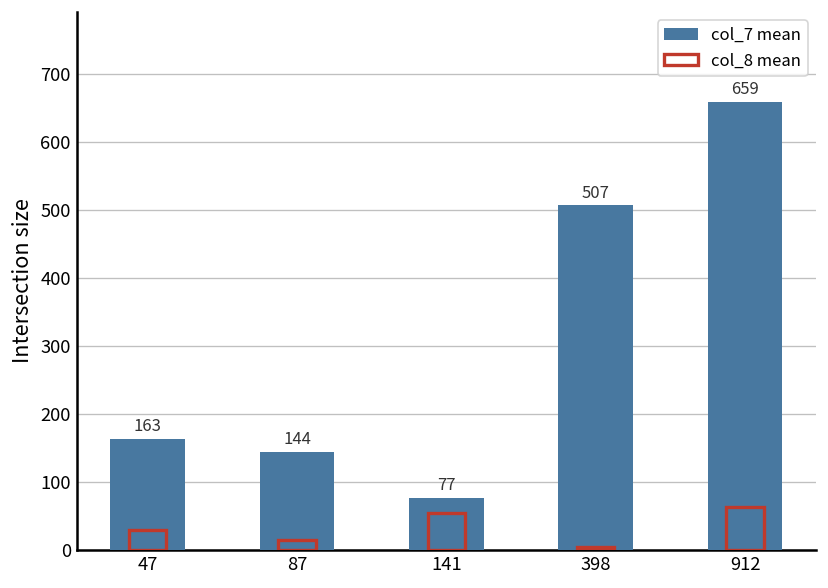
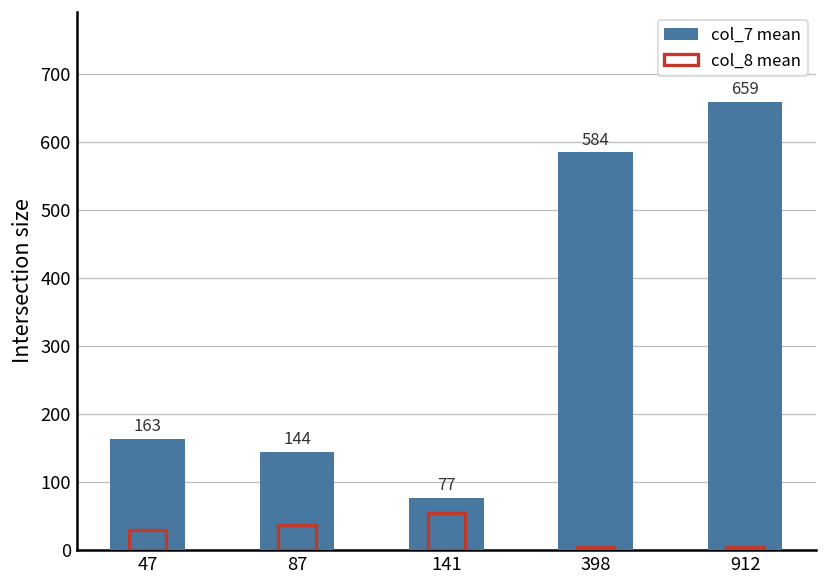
  {
    "col_7 mean": {
      "47": 163,
      "87": 144,
      "141": 77,
-     "398": 507,
+     "398": 584,
      "912": 659
    },
    "col_8 mean": {
-     "87": 20,
-     "912": 60
+     "87": 40,
+     "912": 0
    }
  }
